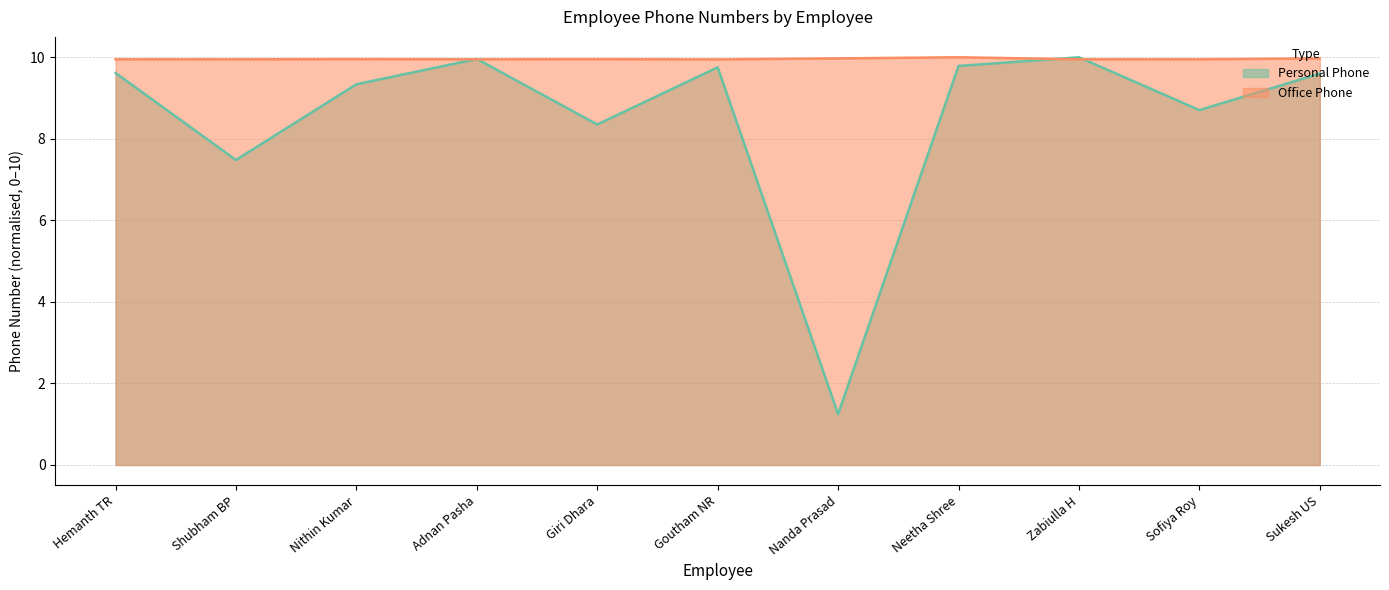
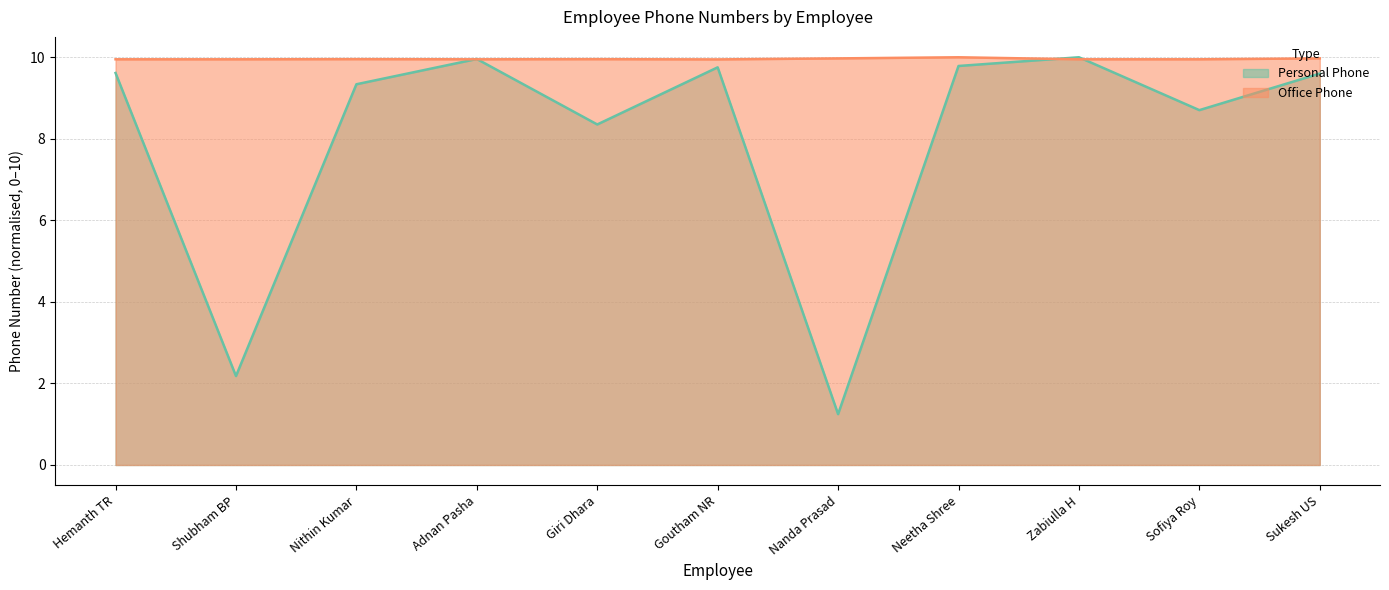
  {
    "Personal Phone": {
      "Hemanth TR": 9.6,
-     "Shubham BP": 7.5,
+     "Shubham BP": 2.2,
      "Nithin Kumar": 9.3,
      "Giri Dhara": 8.4,
      "Goutham NR": 9.8,
      "Nanda Prasad": 1.2,
      "Neetha Shree": 9.8,
      "Sofiya Roy": 8.7,
      "Sukesh US": 9.6
    },
    "Office Phone": {
      "Hemanth TR": 10.0,
      "Shubham BP": 10.0,
      "Nithin Kumar": 10.0,
      "Giri Dhara": 10.0,
      "Goutham NR": 9.9,
      "Nanda Prasad": 10.0,
      "Neetha Shree": 10.0,
      "Sofiya Roy": 10.0,
      "Sukesh US": 10.0
    }
  }
